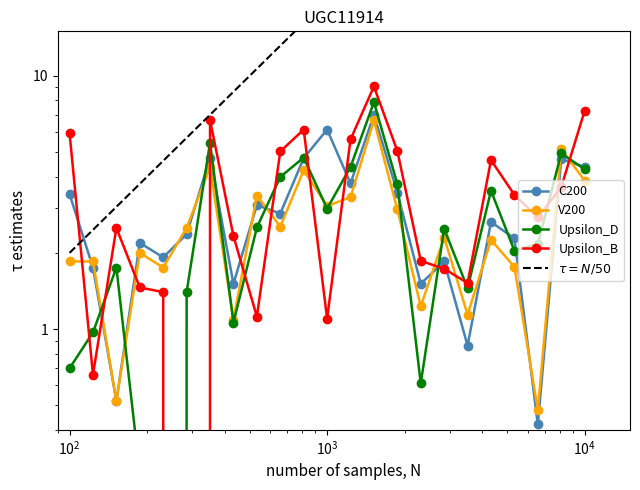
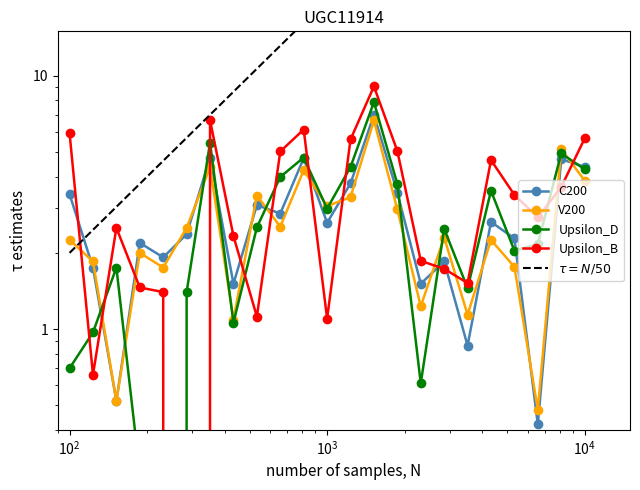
  {
    "C200": {
      "10^2": 3.4,
-     "10^3": 6.1
+     "10^3": 2.6
    },
    "V200": {
-     "10^2": 1.9,
+     "10^2": 2.3,
      "10^3": 3.1
    },
    "Upsilon_D": {
      "10^2": 0.7,
      "10^3": 3.0
    },
    "Upsilon_B": {
      "10^2": 5.9,
      "10^3": 1.1,
-     "10^4": 7.3
+     "10^4": 5.7
    }
  }
